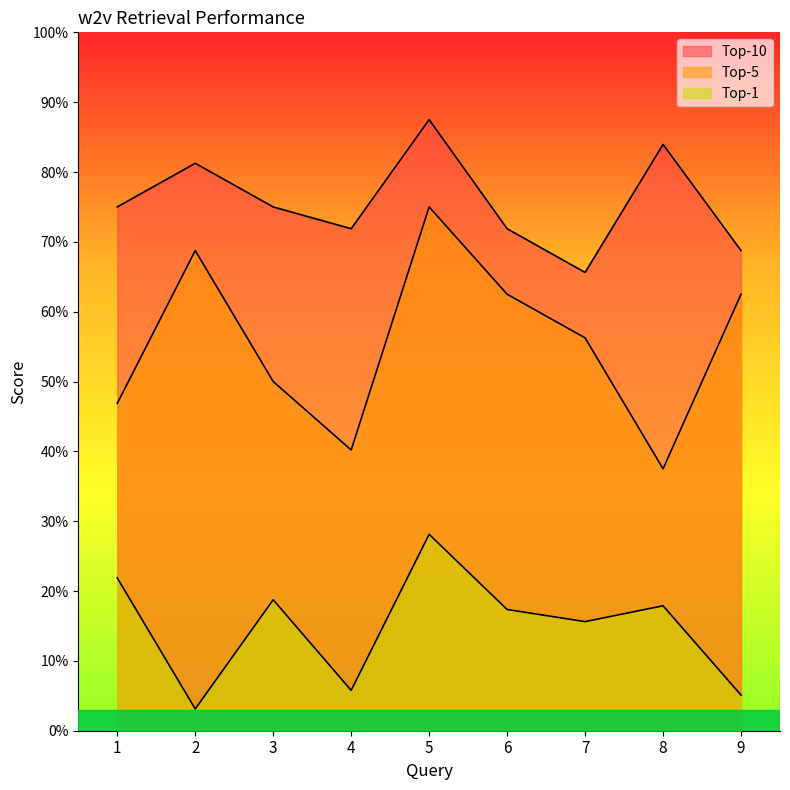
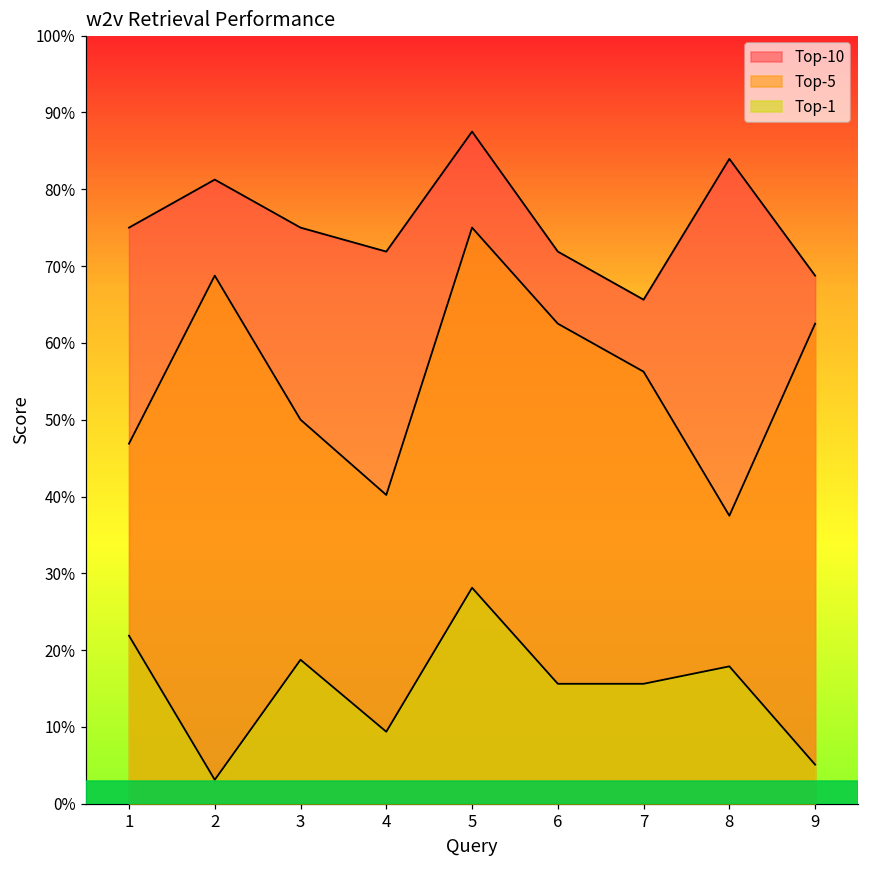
  {
    "Top-10": {
      "1": "75%",
      "2": "81%",
      "3": "75%",
      "4": "72%",
      "5": "88%",
      "6": "72%",
      "7": "66%",
      "8": "84%",
      "9": "69%"
    },
    "Top-5": {
      "1": "47%",
      "2": "69%",
      "3": "50%",
      "4": "40%",
      "5": "75%",
      "6": "63%",
      "7": "56%",
      "8": "38%",
      "9": "63%"
    },
    "Top-1": {
      "1": "22%",
      "2": "3%",
      "3": "19%",
-     "4": "6%",
+     "4": "9%",
      "5": "28%",
-     "6": "17%",
+     "6": "16%",
      "7": "16%",
      "8": "18%",
      "9": "5%"
    }
  }
